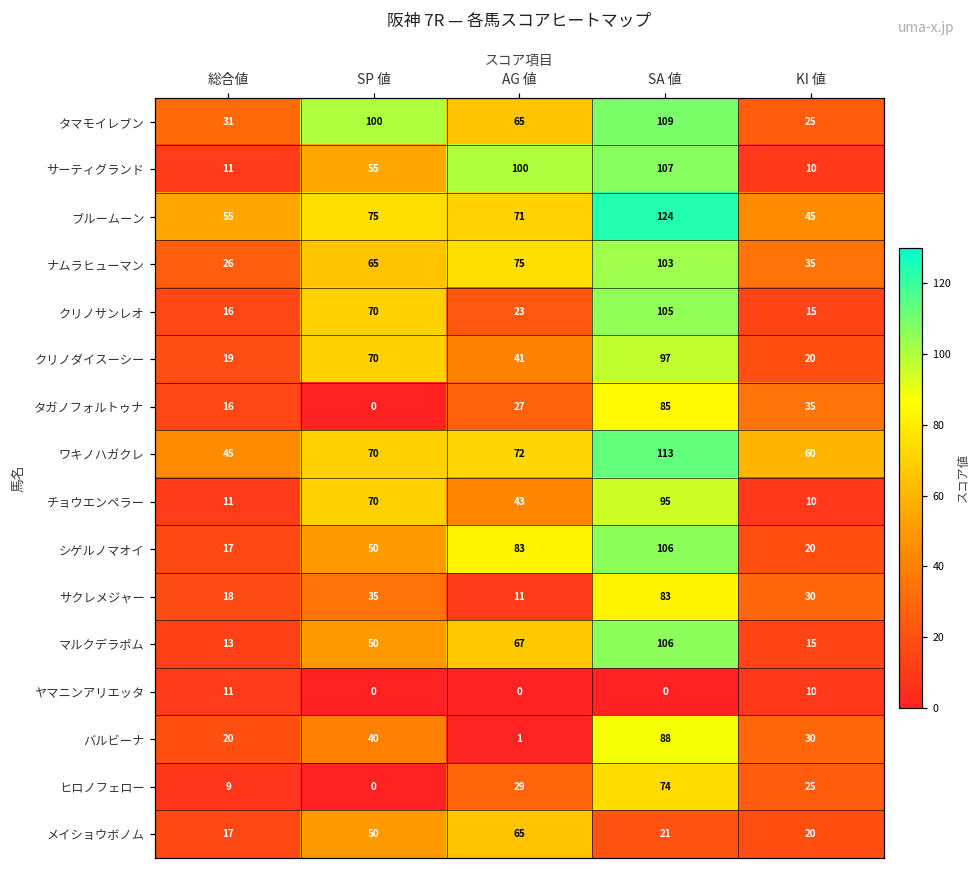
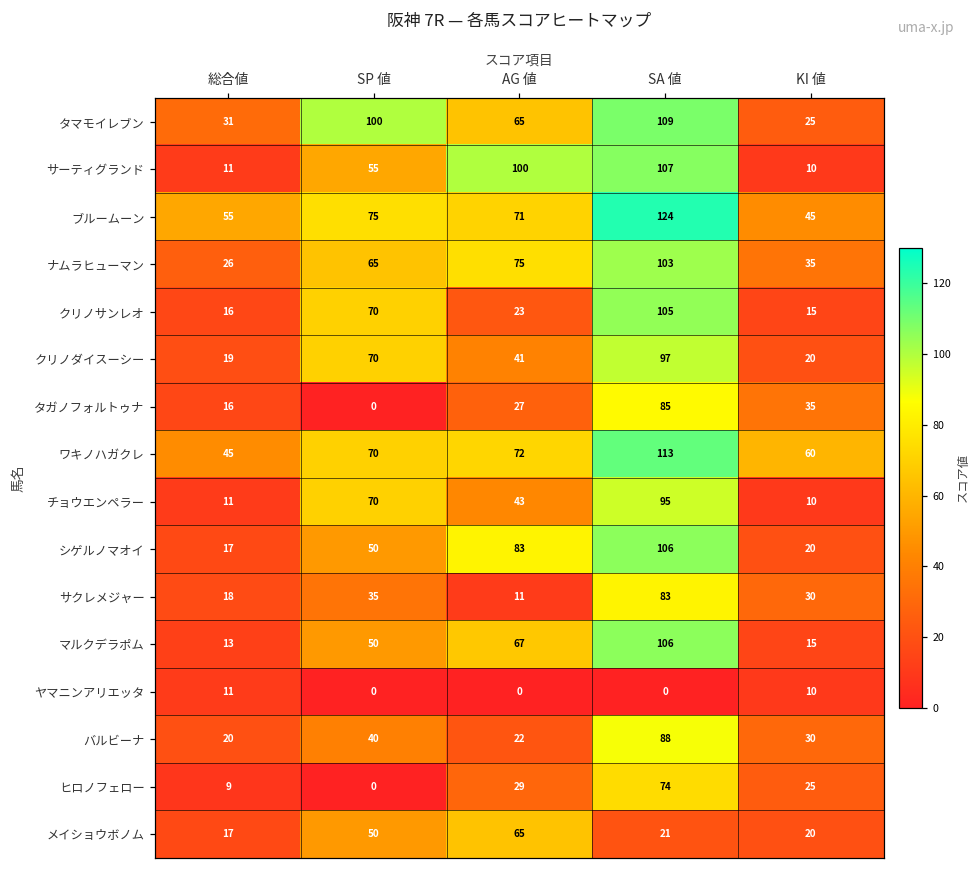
  {
    "タマモイレブン": {
      "総合値": 31,
      "SP 値": 100,
      "AG 値": 65,
      "SA 値": 109,
      "KI 値": 25
    },
    "サーティグランド": {
      "総合値": 11,
      "SP 値": 55,
      "AG 値": 100,
      "SA 値": 107,
      "KI 値": 10
    },
    "ブルームーン": {
      "総合値": 55,
      "SP 値": 75,
      "AG 値": 71,
      "SA 値": 124,
      "KI 値": 45
    },
    "ナムラヒューマン": {
      "総合値": 26,
      "SP 値": 65,
      "AG 値": 75,
      "SA 値": 103,
      "KI 値": 35
    },
    "クリノサンレオ": {
      "総合値": 16,
      "SP 値": 70,
      "AG 値": 23,
      "SA 値": 105,
      "KI 値": 15
    },
    "クリノダイスーシー": {
      "総合値": 19,
      "SP 値": 70,
      "AG 値": 41,
      "SA 値": 97,
      "KI 値": 20
    },
    "タガノフォルトゥナ": {
      "総合値": 16,
      "SP 値": 0,
      "AG 値": 27,
      "SA 値": 85,
      "KI 値": 35
    },
    "ワキノハガクレ": {
      "総合値": 45,
      "SP 値": 70,
      "AG 値": 72,
      "SA 値": 113,
      "KI 値": 60
    },
    "チョウエンペラー": {
      "総合値": 11,
      "SP 値": 70,
      "AG 値": 43,
      "SA 値": 95,
      "KI 値": 10
    },
    "シゲルノマオイ": {
      "総合値": 17,
      "SP 値": 50,
      "AG 値": 83,
      "SA 値": 106,
      "KI 値": 20
    },
    "サクレメジャー": {
      "総合値": 18,
      "SP 値": 35,
      "AG 値": 11,
      "SA 値": 83,
      "KI 値": 30
    },
    "マルクデラポム": {
      "総合値": 13,
      "SP 値": 50,
      "AG 値": 67,
      "SA 値": 106,
      "KI 値": 15
    },
    "ヤマニンアリエッタ": {
      "総合値": 11,
      "SP 値": 0,
      "AG 値": 0,
      "SA 値": 0,
      "KI 値": 10
    },
    "バルビーナ": {
      "総合値": 20,
      "SP 値": 40,
-     "AG 値": 1,
+     "AG 値": 22,
      "SA 値": 88,
      "KI 値": 30
    },
    "ヒロノフェロー": {
      "総合値": 9,
      "SP 値": 0,
      "AG 値": 29,
      "SA 値": 74,
      "KI 値": 25
    },
    "メイショウボノム": {
      "総合値": 17,
      "SP 値": 50,
      "AG 値": 65,
      "SA 値": 21,
      "KI 値": 20
    }
  }
